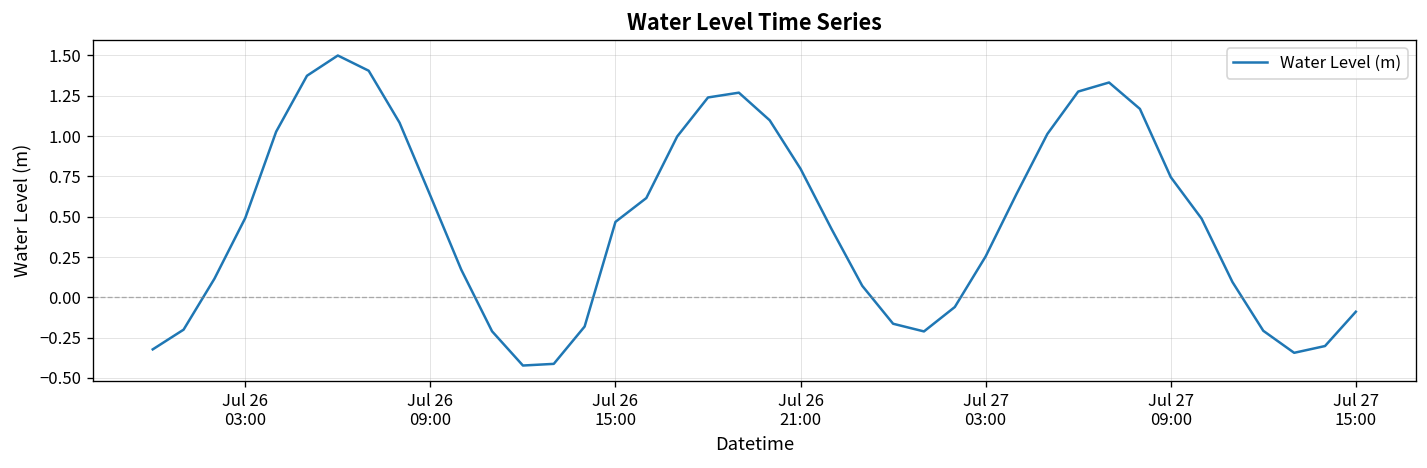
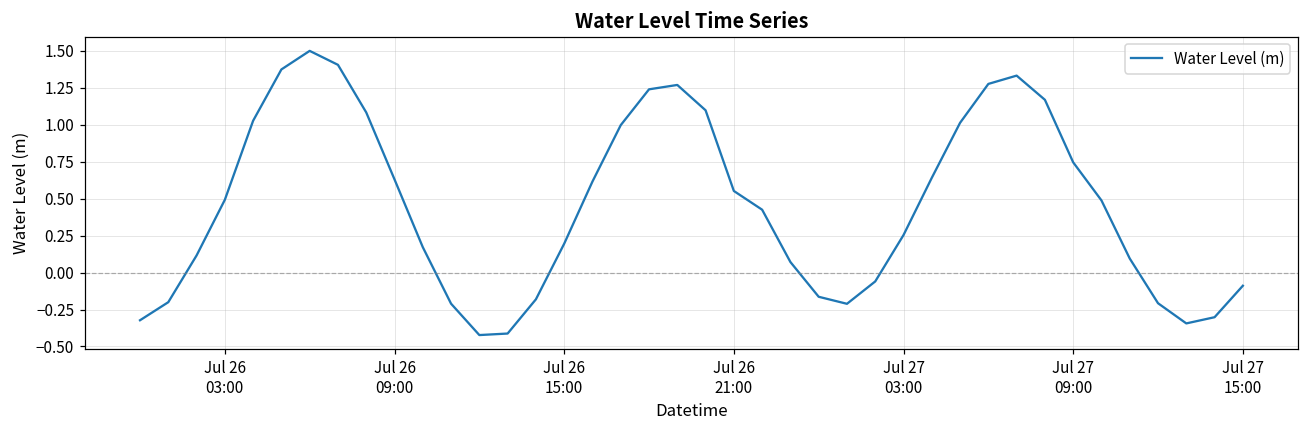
  {
    "Jul 26 03:00": 0.49,
    "Jul 26 09:00": 0.63,
-   "Jul 26 15:00": 0.47,
-   "Jul 26 21:00": 0.80,
+   "Jul 26 15:00": 0.20,
+   "Jul 26 21:00": 0.55,
    "Jul 27 03:00": 0.25,
    "Jul 27 09:00": 0.75,
    "Jul 27 15:00": -0.09
  }
